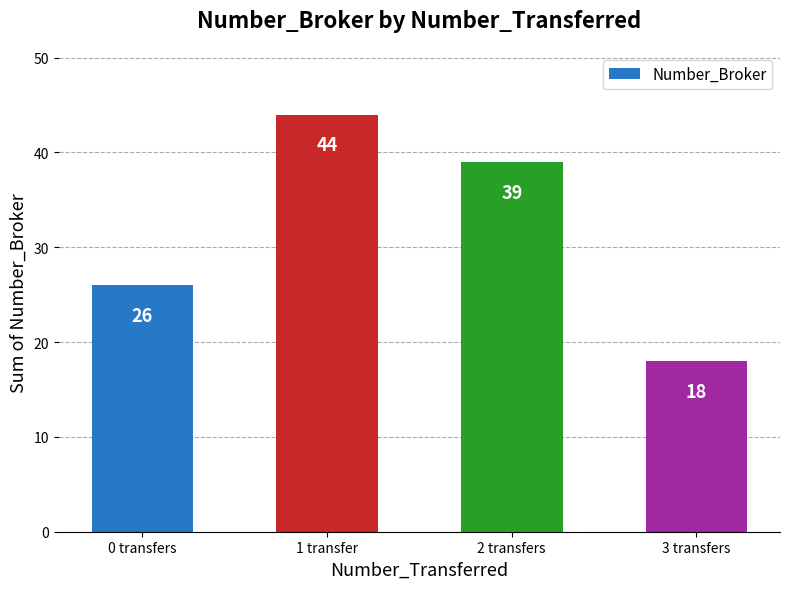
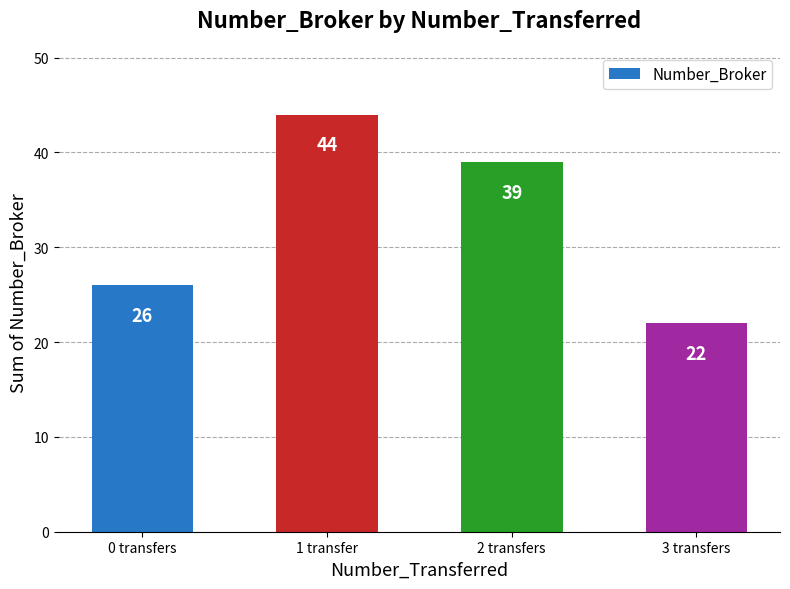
  {
    "0 transfers": 26,
    "1 transfer": 44,
    "2 transfers": 39,
-   "3 transfers": 18
+   "3 transfers": 22
  }
